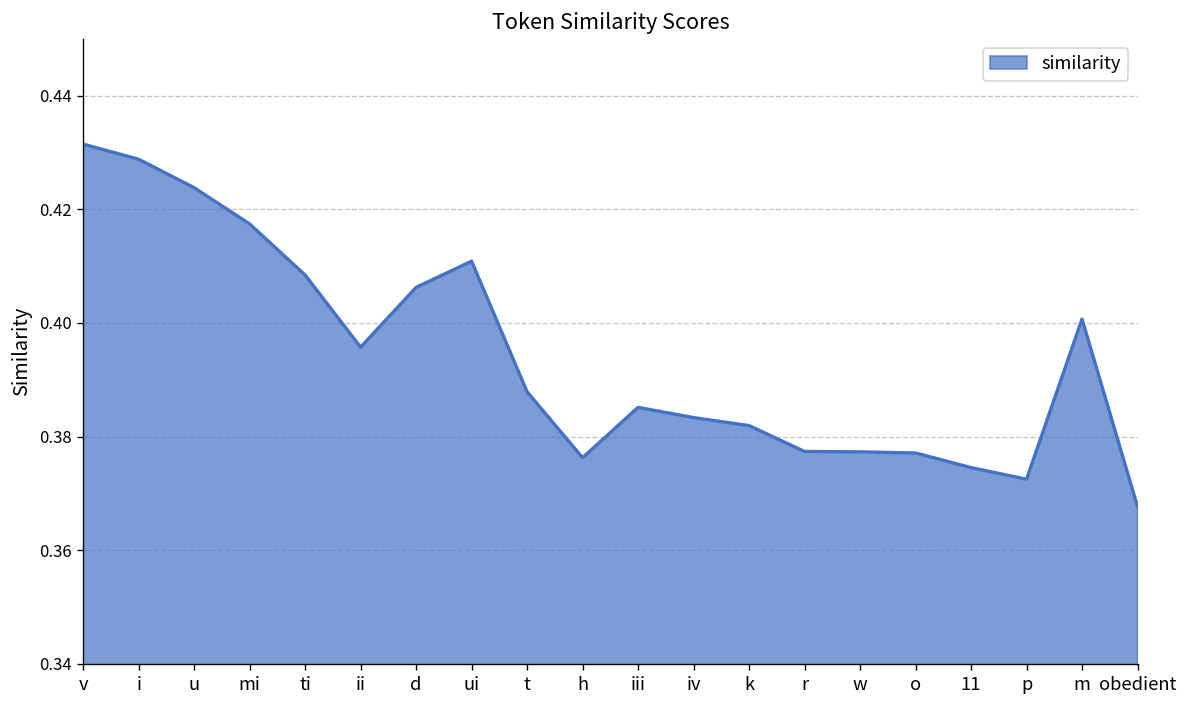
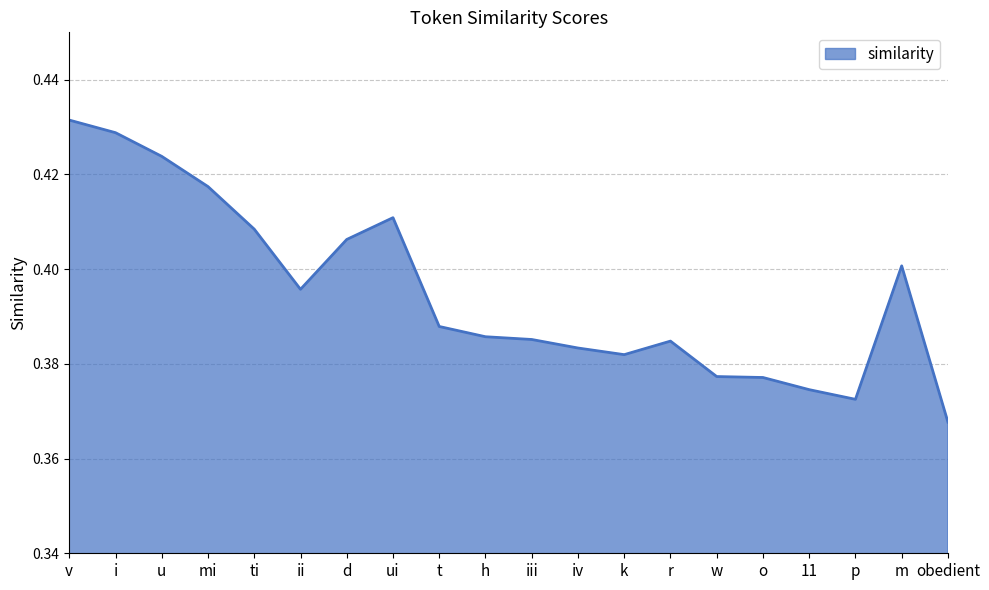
  {
    "v": 0.431,
    "i": 0.429,
    "u": 0.424,
    "mi": 0.417,
    "ti": 0.408,
    "ii": 0.396,
    "d": 0.406,
    "ui": 0.411,
    "t": 0.388,
-   "h": 0.376,
+   "h": 0.386,
    "iii": 0.385,
    "iv": 0.383,
    "k": 0.382,
-   "r": 0.377,
+   "r": 0.385,
    "w": 0.377,
    "o": 0.377,
    "11": 0.375,
    "p": 0.373,
    "m": 0.401,
    "obedient": 0.368
  }
